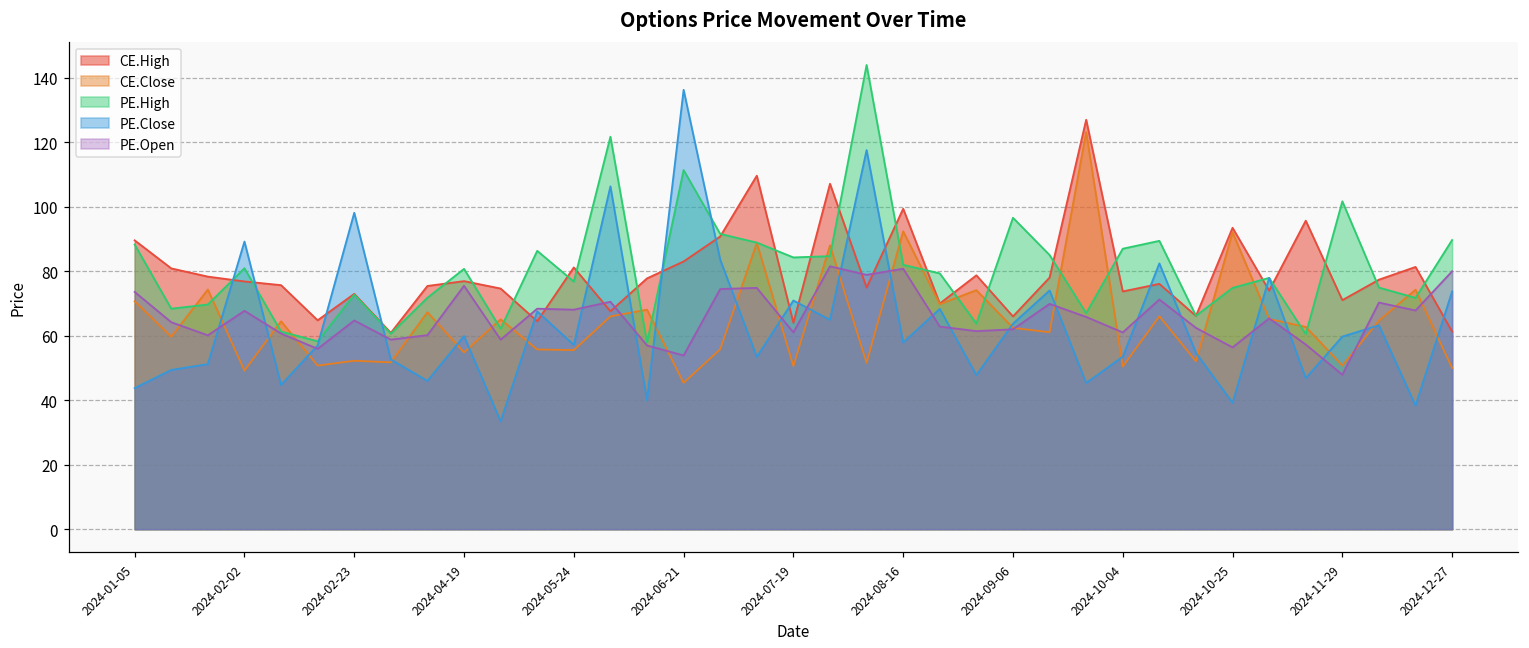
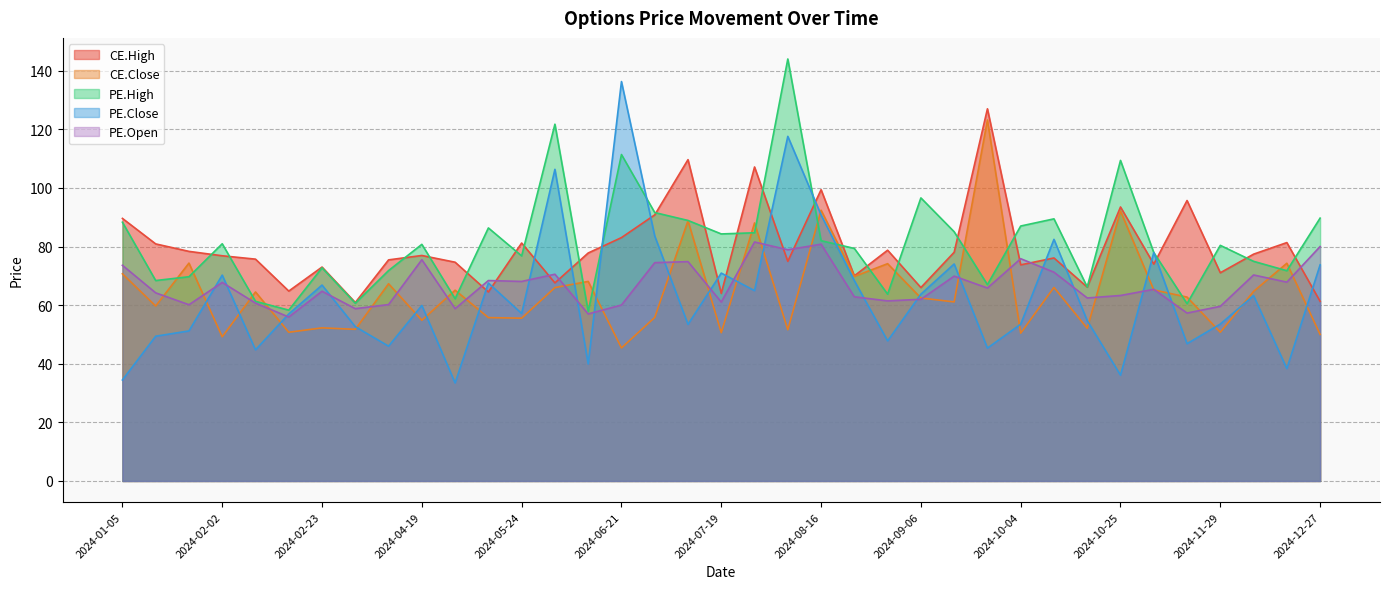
  {
    "PE.High": {
      "2024-01-05": 88,
      "2024-02-02": 81,
      "2024-04-19": 81,
      "2024-05-24": 77,
      "2024-06-21": 111,
      "2024-07-19": 84,
      "2024-08-16": 82,
      "2024-09-06": 97,
      "2024-10-04": 87,
-     "2024-10-25": 75,
-     "2024-11-29": 102,
+     "2024-10-25": 109,
+     "2024-11-29": 80,
      "2024-12-27": 90
    },
    "PE.Close": {
-     "2024-01-05": 44,
-     "2024-02-02": 89,
-     "2024-02-23": 98,
+     "2024-01-05": 34,
+     "2024-02-02": 70,
+     "2024-02-23": 67,
      "2024-04-19": 60,
      "2024-05-24": 57,
      "2024-06-21": 136,
      "2024-07-19": 71,
-     "2024-08-16": 58,
+     "2024-08-16": 91,
      "2024-09-06": 64,
      "2024-10-04": 54,
-     "2024-10-25": 39,
-     "2024-11-29": 60,
+     "2024-10-25": 36,
+     "2024-11-29": 54,
      "2024-12-27": 74
    },
    "PE.Open": {
      "2024-01-05": 74,
      "2024-02-02": 68,
      "2024-02-23": 65,
      "2024-04-19": 76,
      "2024-05-24": 68,
-     "2024-06-21": 54,
+     "2024-06-21": 60,
      "2024-07-19": 61,
      "2024-08-16": 81,
-     "2024-10-04": 61,
-     "2024-10-25": 56,
-     "2024-11-29": 48,
+     "2024-10-04": 76,
+     "2024-10-25": 63,
+     "2024-11-29": 60,
      "2024-12-27": 80
    }
  }
